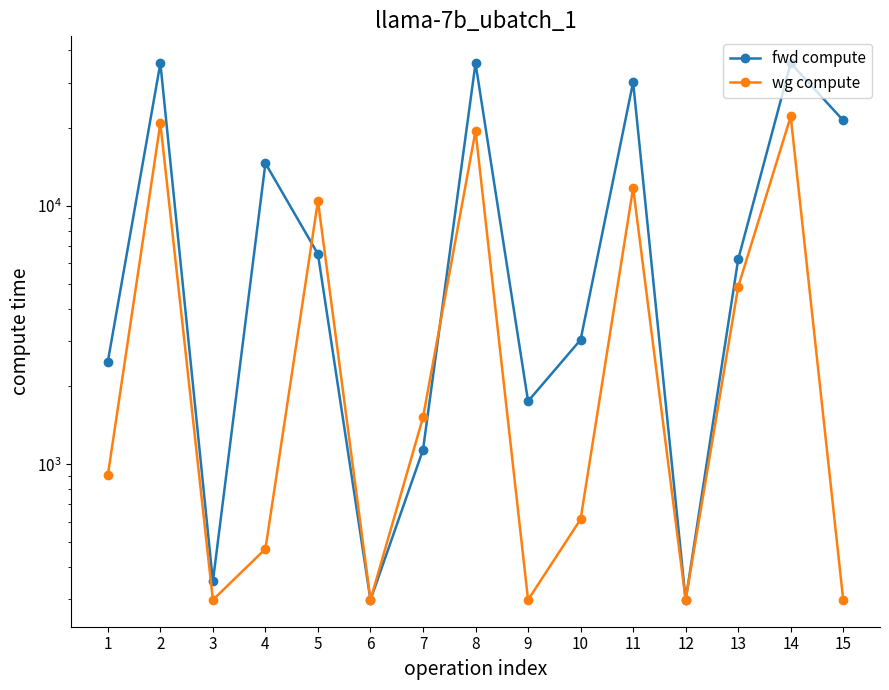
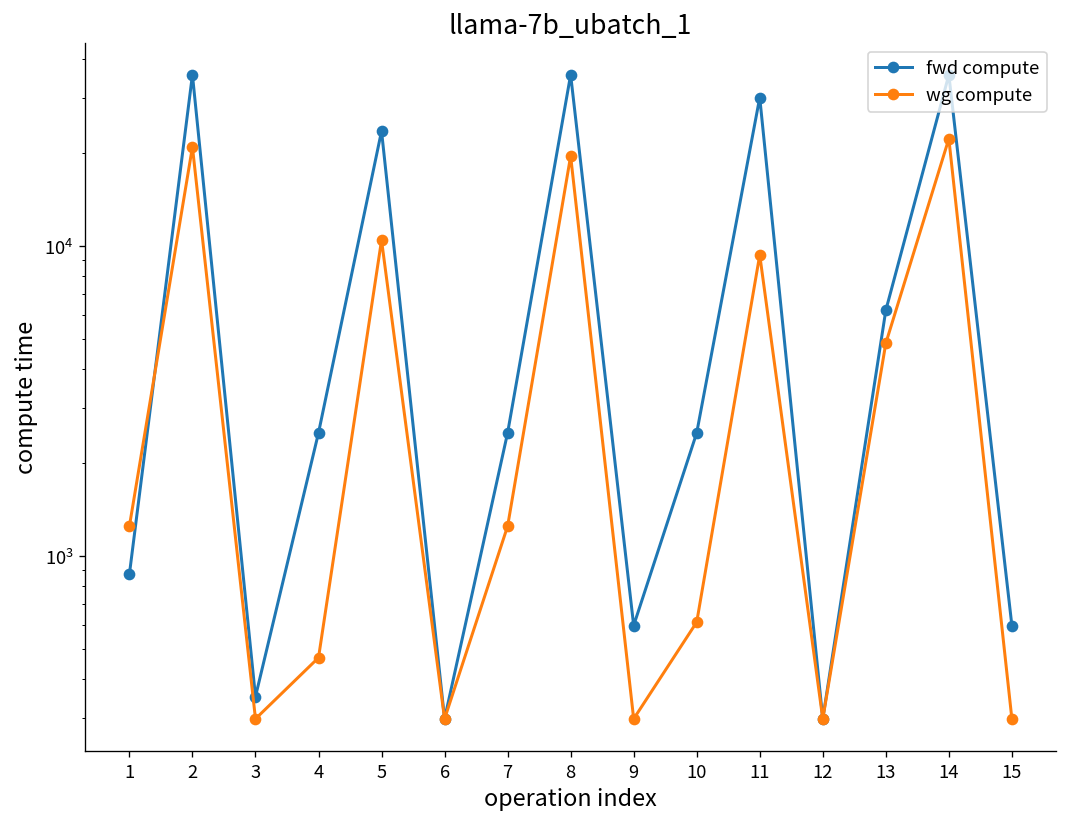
  {
    "fwd compute": {
-     "1": 2500,
+     "1": 870,
      "2": 36000,
      "3": 350,
-     "4": 15000,
-     "5": 6500,
-     "7": 1100,
+     "4": 2500,
+     "5": 23000,
+     "7": 2500,
      "8": 36000,
-     "9": 1800,
-     "10": 3000,
+     "9": 600,
+     "10": 2500,
      "11": 30000,
      "13": 6200,
-     "15": 21000
+     "15": 600
    },
    "wg compute": {
-     "1": 910,
+     "1": 1200,
      "2": 21000,
      "3": 300,
      "4": 470,
      "5": 10400,
-     "7": 1500,
+     "7": 1200,
      "8": 19000,
      "9": 300,
      "10": 610,
-     "11": 12000,
+     "11": 9400,
      "13": 4900,
      "14": 22000,
      "15": 300
    }
  }
